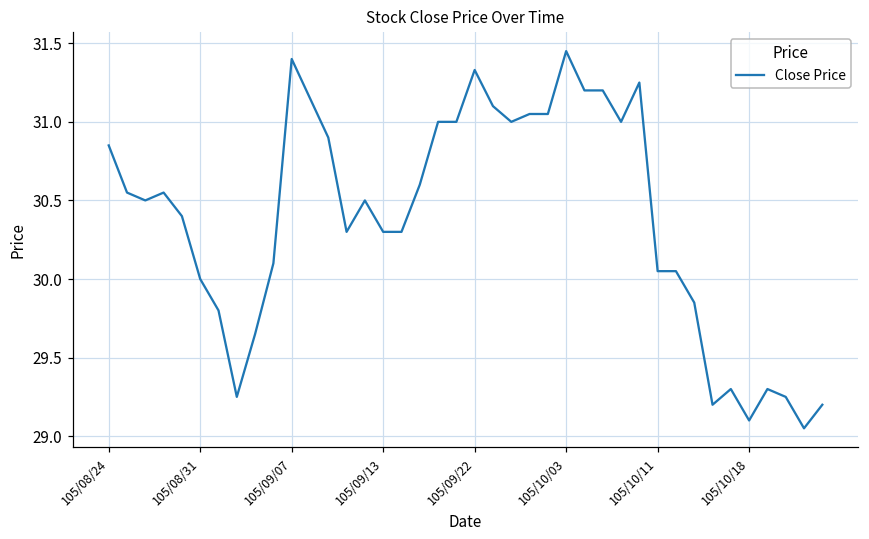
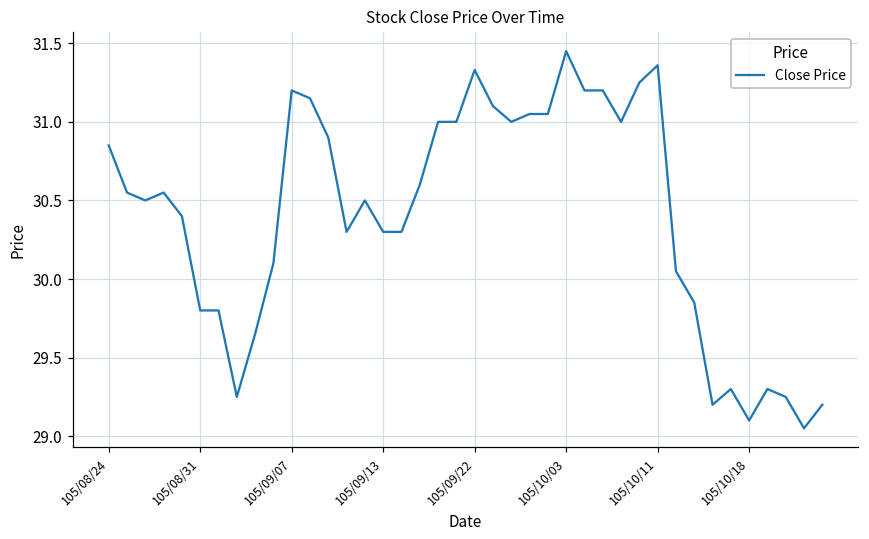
  {
    "105/08/24": 30.85,
-   "105/08/31": 30.0,
-   "105/09/07": 31.4,
+   "105/08/31": 29.8,
+   "105/09/07": 31.2,
    "105/09/13": 30.30,
    "105/09/22": 31.33,
    "105/10/03": 31.45,
-   "105/10/11": 30.05,
+   "105/10/11": 31.36,
    "105/10/18": 29.10
  }
